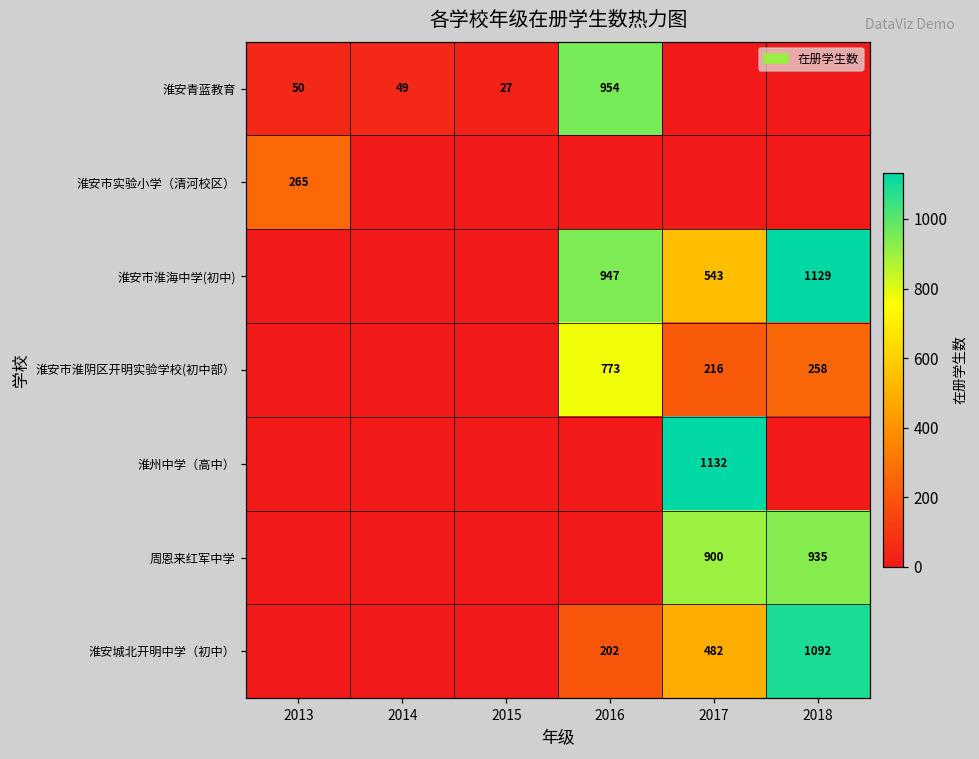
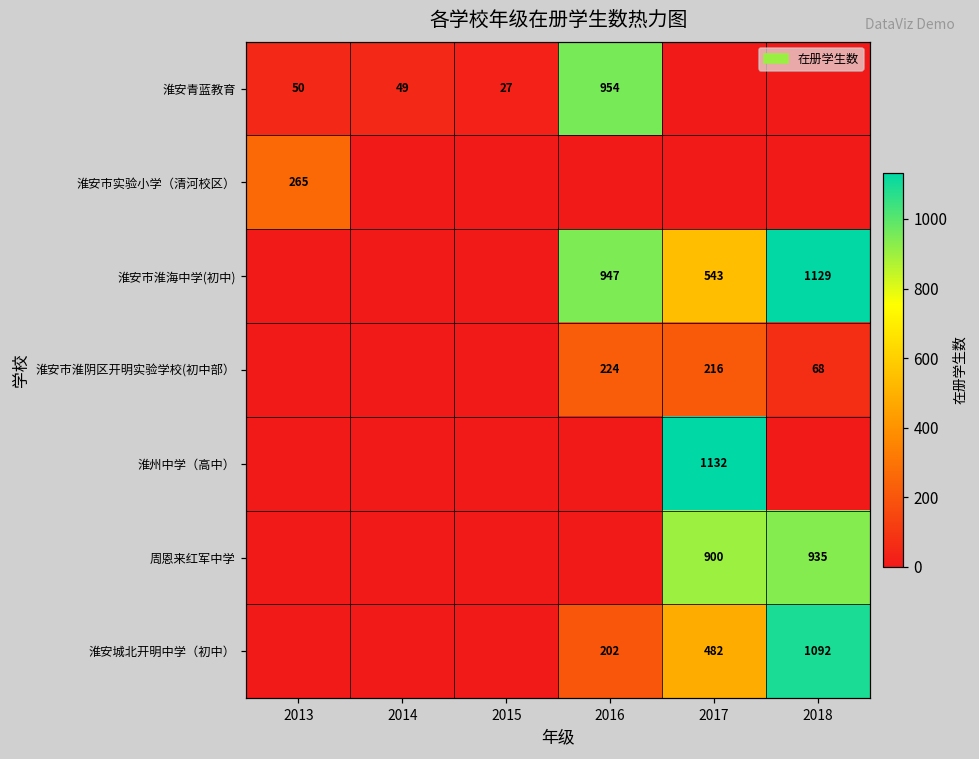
  {
    "淮安青蓝教育": {
      "2013": 50,
      "2014": 49,
      "2015": 27,
      "2016": 954
    },
    "淮安市实验小学（清河校区）": {
      "2013": 265
    },
    "淮安市淮海中学(初中)": {
      "2016": 947,
      "2017": 543,
      "2018": 1129
    },
    "淮安市淮阴区开明实验学校(初中部）": {
-     "2016": 773,
+     "2016": 224,
      "2017": 216,
-     "2018": 258
+     "2018": 68
    },
    "淮州中学（高中）": {
      "2017": 1132
    },
    "周恩来红军中学": {
      "2017": 900,
      "2018": 935
    },
    "淮安城北开明中学（初中）": {
      "2016": 202,
      "2017": 482,
      "2018": 1092
    }
  }
